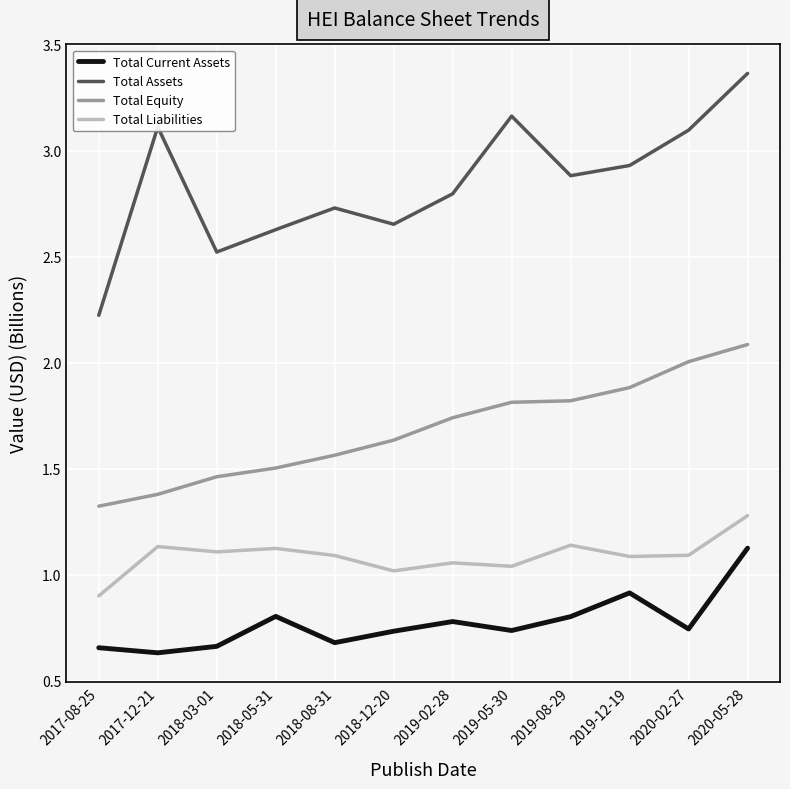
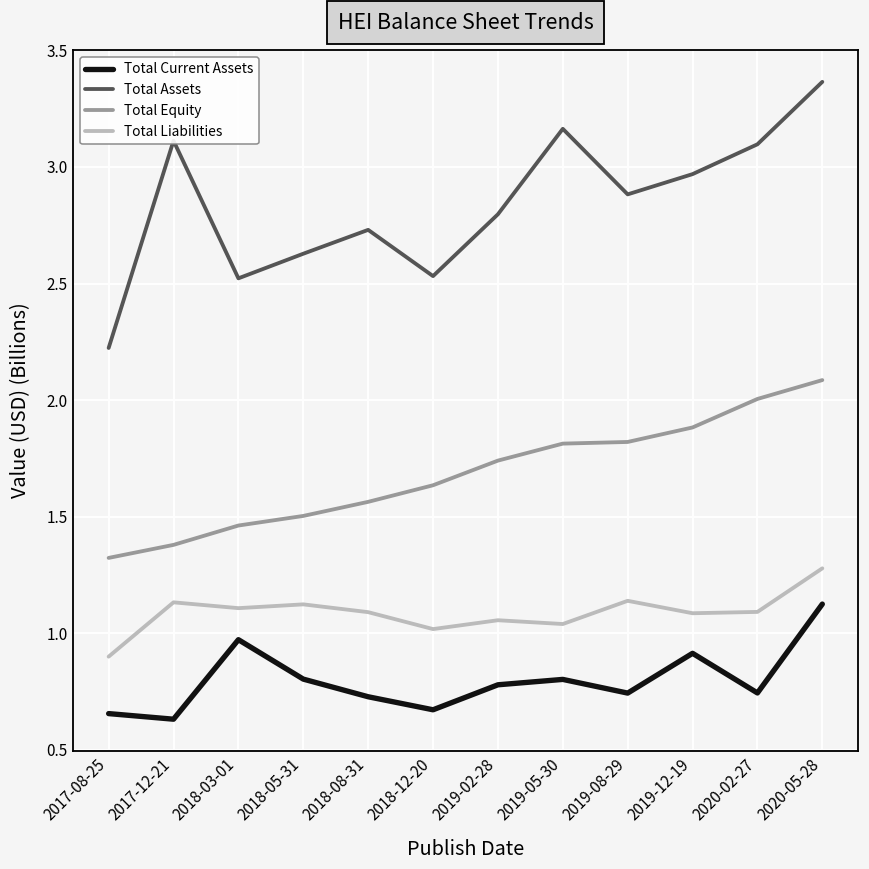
  {
    "Total Current Assets": {
      "2017-08-25": 0.66,
      "2017-12-21": 0.63,
-     "2018-03-01": 0.66,
+     "2018-03-01": 0.97,
      "2018-05-31": 0.80,
-     "2018-08-31": 0.68,
-     "2018-12-20": 0.73,
+     "2018-08-31": 0.73,
+     "2018-12-20": 0.67,
      "2019-02-28": 0.78,
-     "2019-05-30": 0.74,
-     "2019-08-29": 0.80,
+     "2019-05-30": 0.80,
+     "2019-08-29": 0.74,
      "2019-12-19": 0.91,
      "2020-02-27": 0.74,
      "2020-05-28": 1.13
    },
    "Total Assets": {
      "2017-08-25": 2.22,
      "2018-03-01": 2.52,
      "2018-05-31": 2.63,
      "2018-08-31": 2.73,
-     "2018-12-20": 2.65,
+     "2018-12-20": 2.53,
      "2019-02-28": 2.80,
      "2019-05-30": 3.16,
      "2019-08-29": 2.88,
-     "2019-12-19": 2.93,
+     "2019-12-19": 2.97,
      "2020-02-27": 3.10,
      "2020-05-28": 3.36
    }
  }
